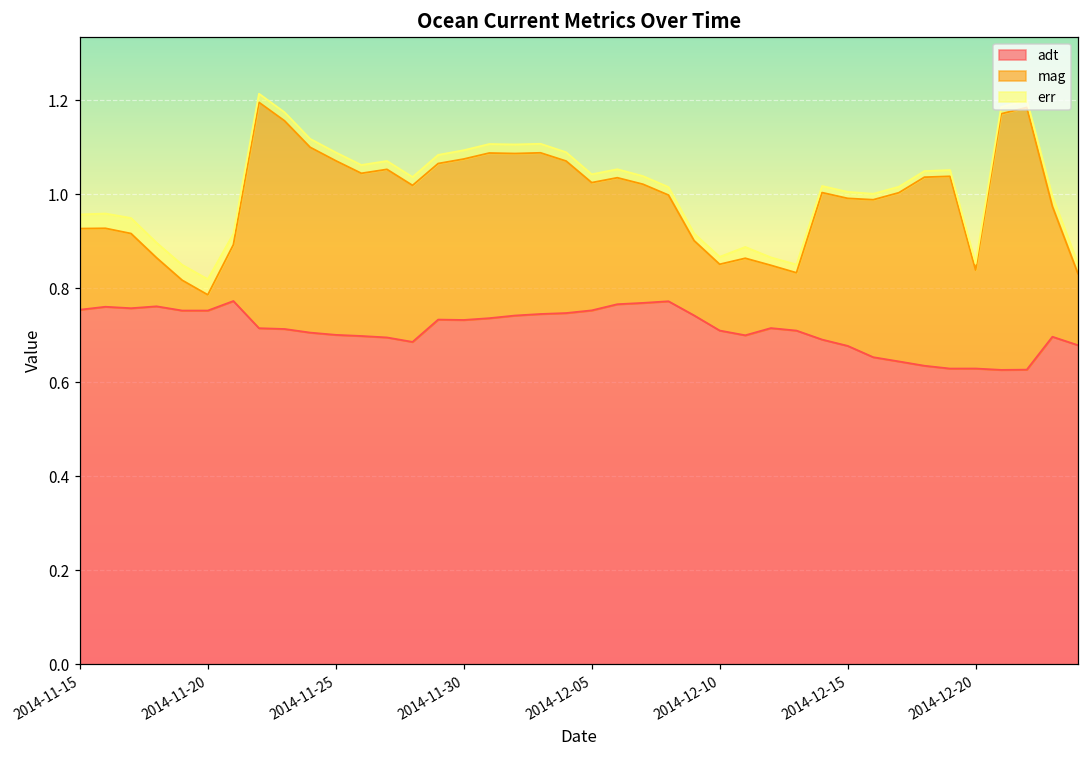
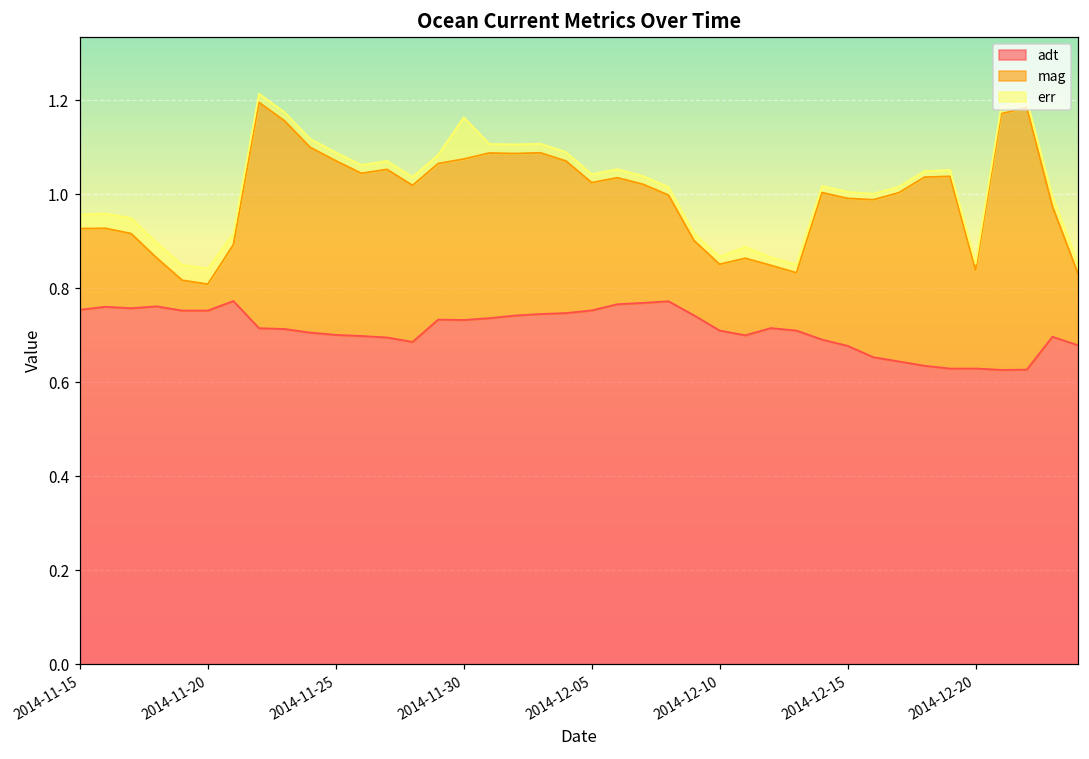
  {
    "adt": {
      "2014-11-15": 0.75,
      "2014-11-20": 0.75,
      "2014-11-25": 0.70,
      "2014-11-30": 0.73,
      "2014-12-05": 0.75,
      "2014-12-10": 0.71,
      "2014-12-15": 0.68,
      "2014-12-20": 0.63
    },
    "mag": {
      "2014-11-15": 0.17,
-     "2014-11-20": 0.03,
+     "2014-11-20": 0.06,
      "2014-11-25": 0.37,
      "2014-11-30": 0.34,
      "2014-12-05": 0.27,
      "2014-12-10": 0.14,
      "2014-12-15": 0.31,
      "2014-12-20": 0.21
    },
    "err": {
      "2014-11-15": 0.03,
      "2014-11-20": 0.03,
      "2014-11-25": 0.02,
-     "2014-11-30": 0.02,
+     "2014-11-30": 0.09,
      "2014-12-05": 0.02,
      "2014-12-10": 0.02,
      "2014-12-15": 0.01,
      "2014-12-20": 0.01
    }
  }
